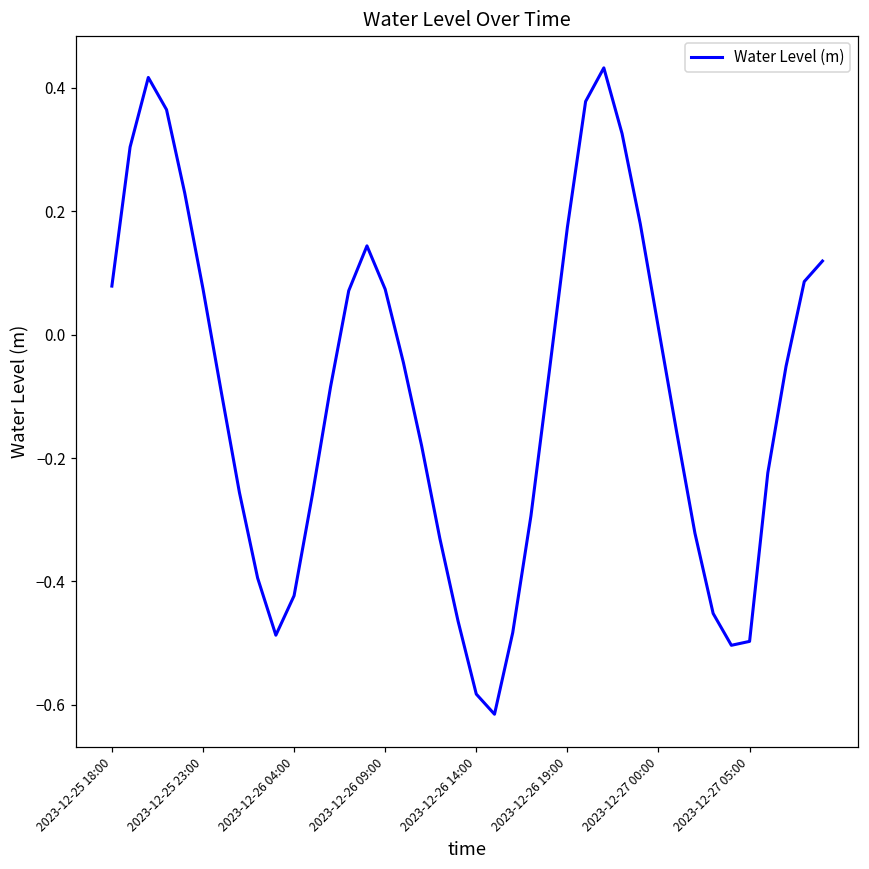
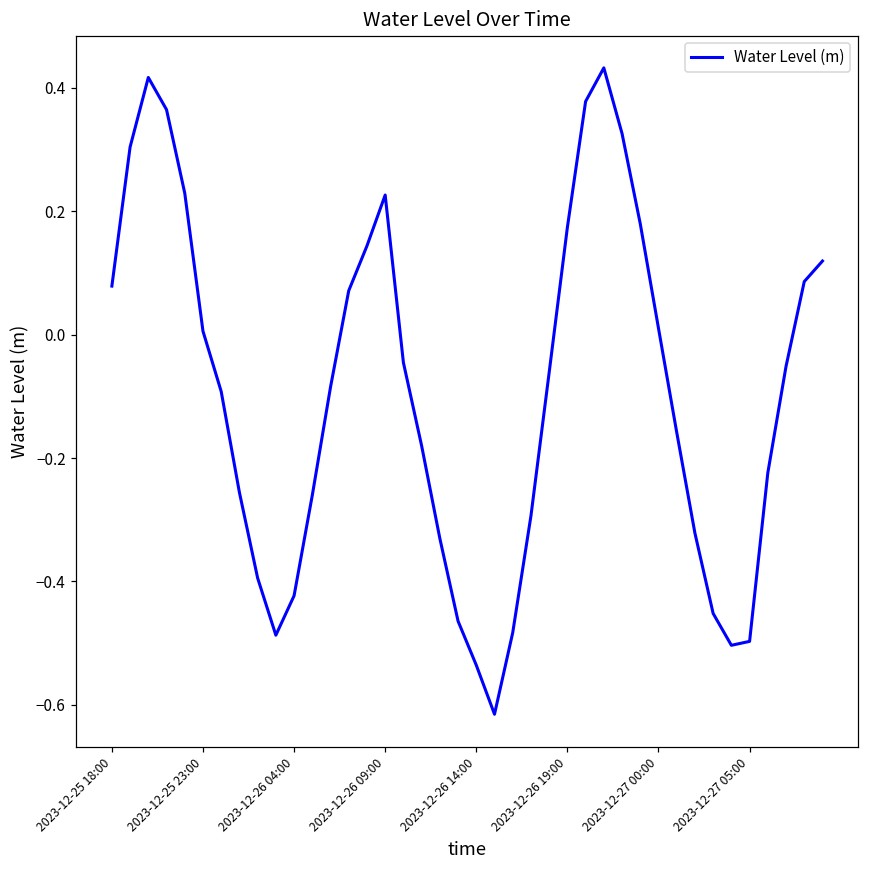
  {
    "2023-12-25 18:00": 0.08,
-   "2023-12-25 23:00": 0.07,
+   "2023-12-25 23:00": 0.01,
    "2023-12-26 04:00": -0.42,
-   "2023-12-26 09:00": 0.07,
-   "2023-12-26 14:00": -0.58,
+   "2023-12-26 09:00": 0.23,
+   "2023-12-26 14:00": -0.54,
    "2023-12-26 19:00": 0.17,
    "2023-12-27 00:00": 0.01,
    "2023-12-27 05:00": -0.50
  }
